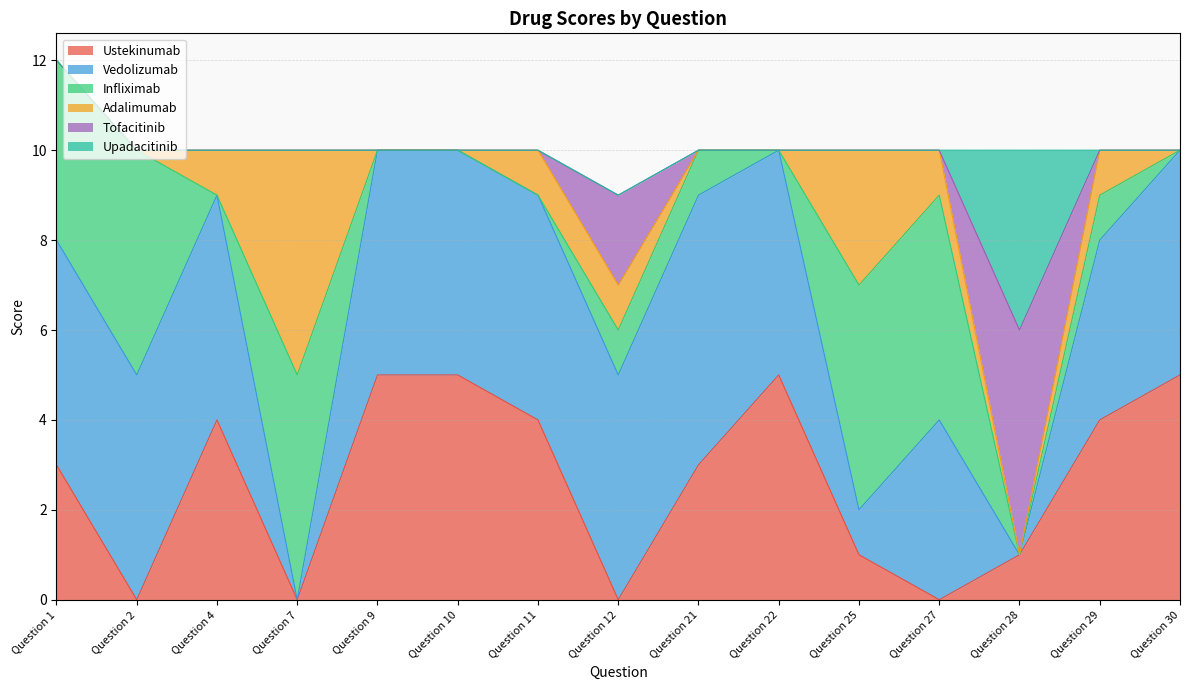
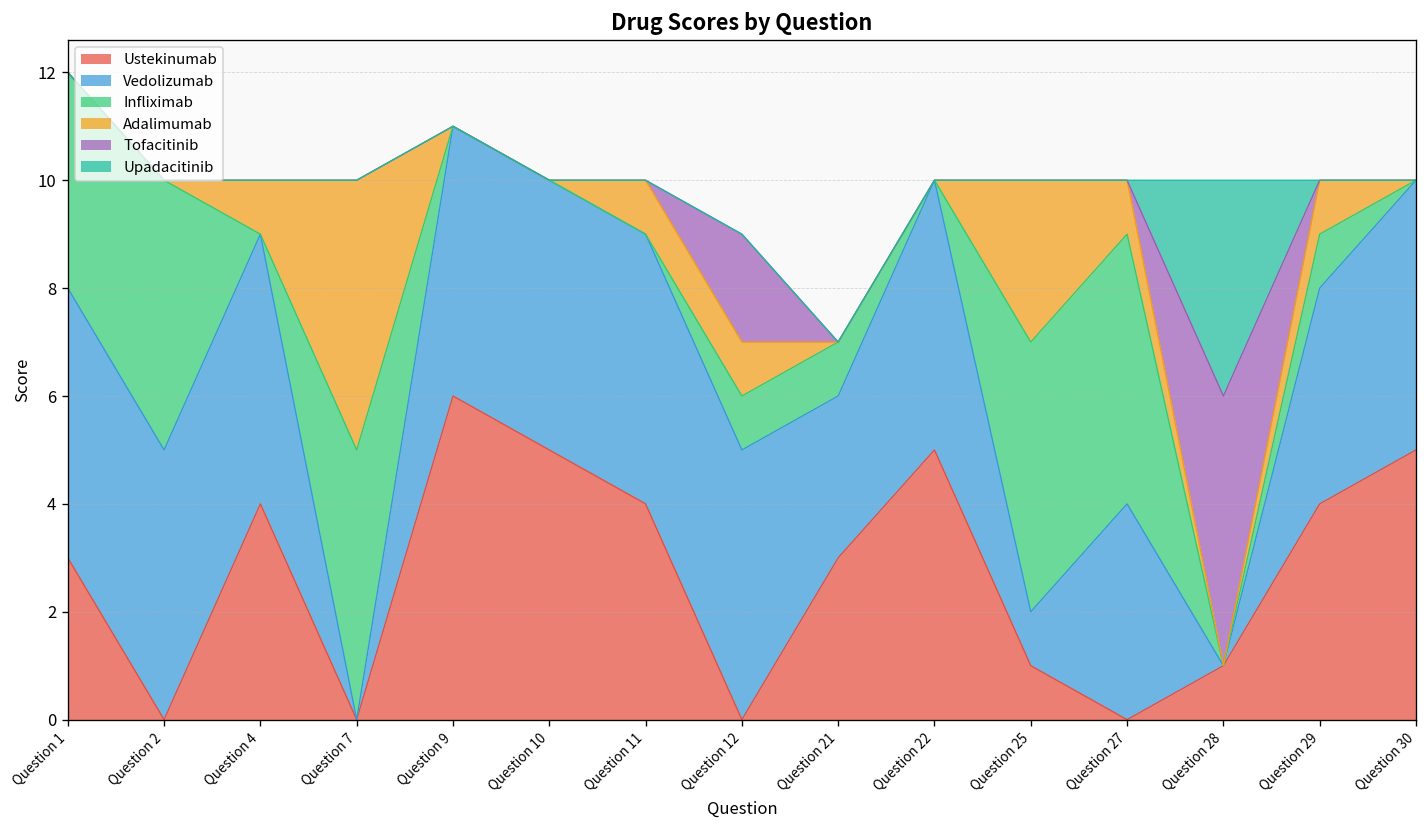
  {
    "Ustekinumab": {
      "Question 1": 3,
      "Question 2": 0,
      "Question 4": 4,
-     "Question 9": 5,
+     "Question 9": 6,
      "Question 10": 5,
      "Question 11": 4,
      "Question 12": 0,
      "Question 21": 3,
      "Question 22": 5,
      "Question 25": 1,
      "Question 27": 0,
      "Question 29": 4,
      "Question 30": 5
    },
    "Vedolizumab": {
      "Question 1": 5,
      "Question 2": 5,
      "Question 12": 5,
-     "Question 21": 6,
+     "Question 21": 3,
      "Question 25": 1,
      "Question 27": 4,
      "Question 29": 4
    },
    "Adalimumab": {
      "Question 12": 1
    },
    "Tofacitinib": {
      "Question 28": 5
    }
  }
